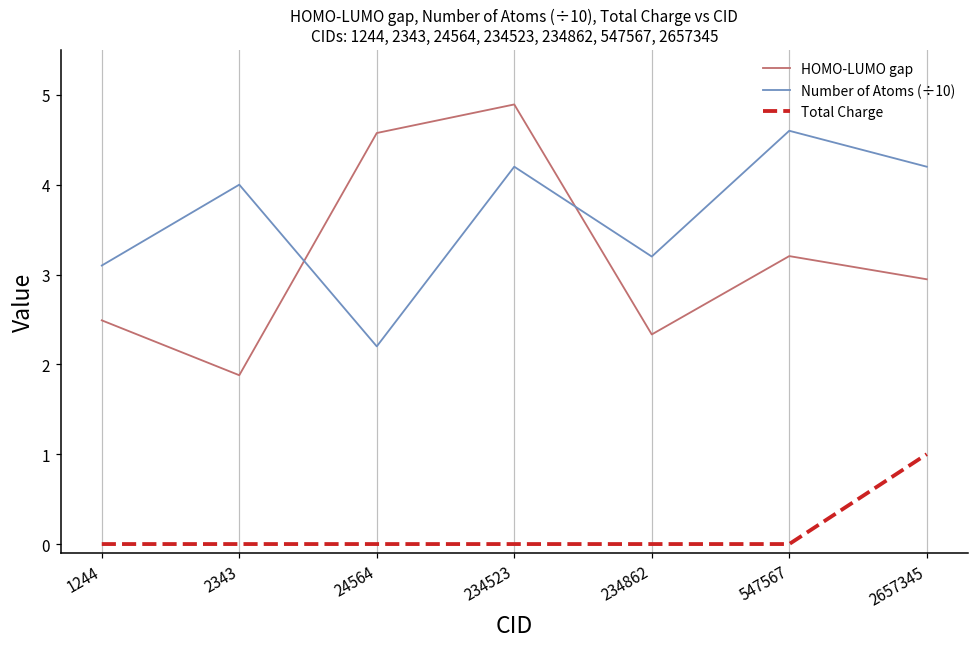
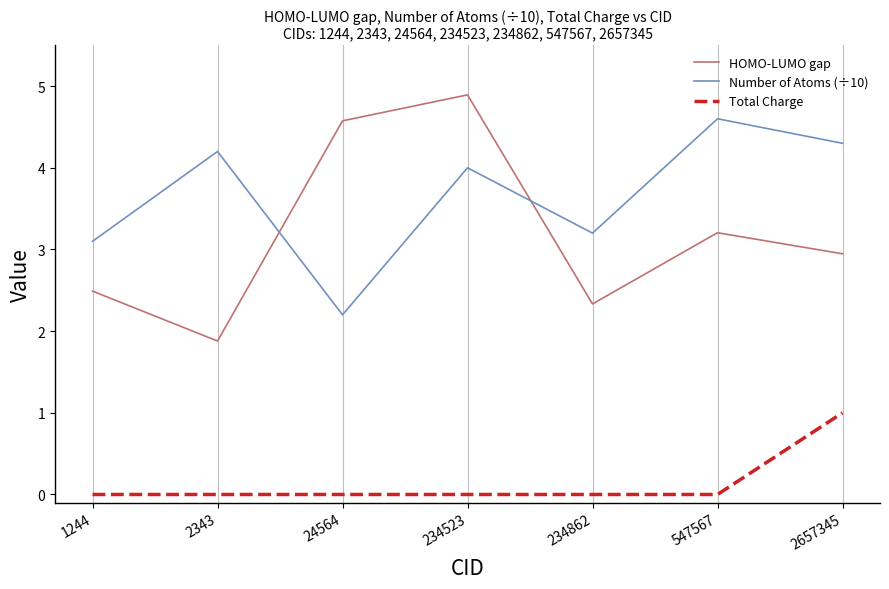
  {
    "HOMO-LUMO gap": {
      "1244": 2.5,
      "2343": 1.9,
      "24564": 4.6,
      "234523": 4.9,
      "234862": 2.3,
      "547567": 3.2,
      "2657345": 2.9
    },
    "Number of Atoms (÷10)": {
      "1244": 3.1,
-     "2343": 4.0,
+     "2343": 4.2,
      "24564": 2.2,
-     "234523": 4.2,
+     "234523": 4.0,
      "234862": 3.2,
      "547567": 4.6,
-     "2657345": 4.2
+     "2657345": 4.3
    },
    "Total Charge": {
      "1244": 0.0,
      "2343": 0.0,
      "24564": 0.0,
      "234523": 0.0,
      "234862": 0.0,
      "547567": 0.0,
      "2657345": 1.0
    }
  }
